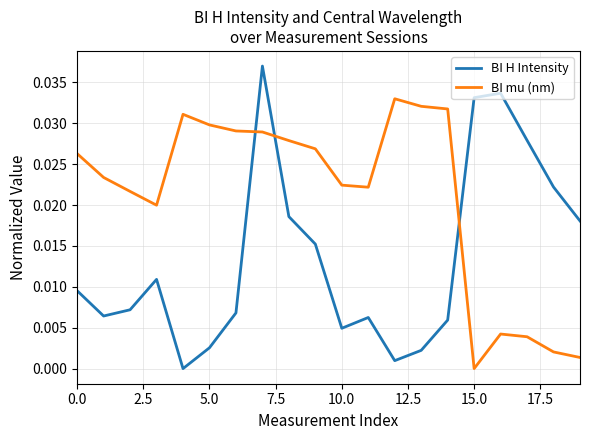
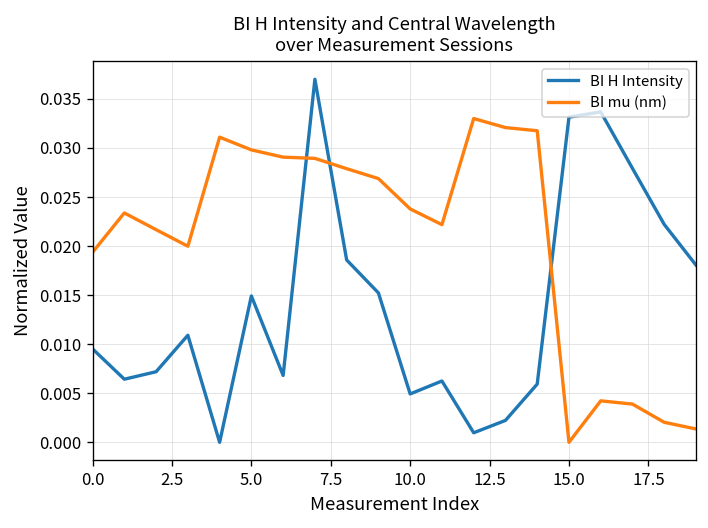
  {
    "BI H Intensity": {
      "0.0": 0.010,
-     "5.0": 0.003,
+     "5.0": 0.015,
      "10.0": 0.005
    },
    "BI mu (nm)": {
-     "0.0": 0.026,
+     "0.0": 0.019,
      "5.0": 0.030,
-     "10.0": 0.022,
+     "10.0": 0.024,
      "15.0": 0.000
    }
  }
